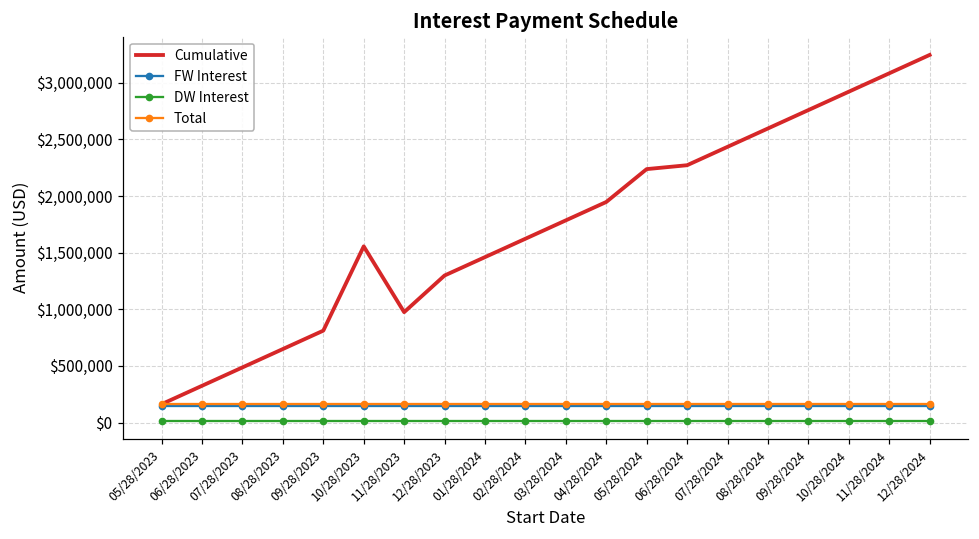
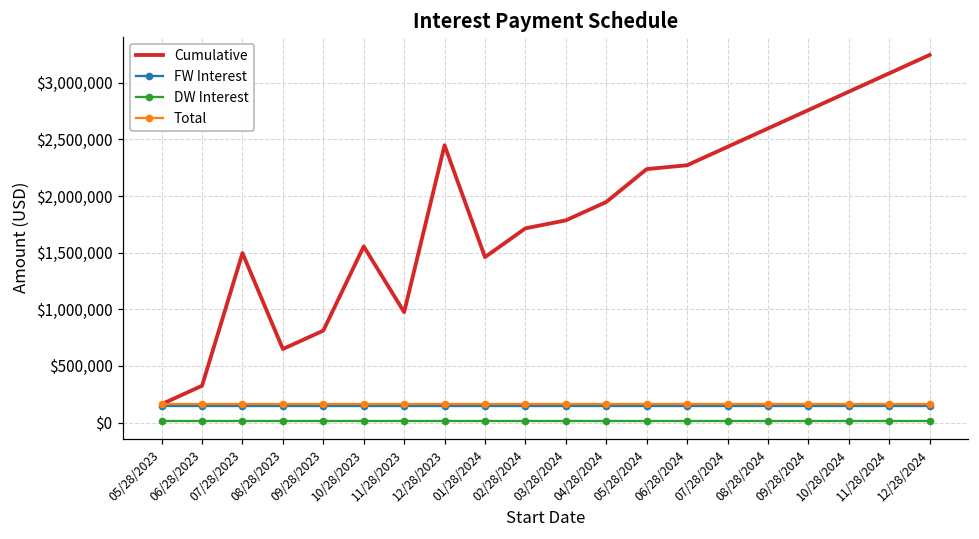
  {
    "Cumulative": {
      "06/28/2023": "$320,000",
-     "07/28/2023": "$490,000",
+     "07/28/2023": "$1,500,000",
      "08/28/2023": "$650,000",
      "09/28/2023": "$810,000",
      "10/28/2023": "$1,560,000",
      "11/28/2023": "$970,000",
-     "12/28/2023": "$1,300,000",
+     "12/28/2023": "$2,450,000",
      "01/28/2024": "$1,460,000",
-     "02/28/2024": "$1,620,000",
+     "02/28/2024": "$1,710,000",
      "03/28/2024": "$1,790,000",
      "04/28/2024": "$1,950,000",
      "05/28/2024": "$2,240,000",
      "06/28/2024": "$2,270,000",
      "07/28/2024": "$2,430,000",
      "08/28/2024": "$2,600,000",
      "09/28/2024": "$2,760,000",
      "10/28/2024": "$2,920,000",
      "11/28/2024": "$3,080,000",
      "12/28/2024": "$3,250,000"
    },
    "DW Interest": {
      "05/28/2023": "$20,000",
      "06/28/2023": "$20,000",
      "07/28/2023": "$20,000",
      "08/28/2023": "$20,000",
      "09/28/2023": "$20,000",
      "10/28/2023": "$20,000",
      "11/28/2023": "$20,000",
      "12/28/2023": "$20,000",
      "01/28/2024": "$20,000",
      "02/28/2024": "$20,000",
      "03/28/2024": "$20,000",
      "04/28/2024": "$20,000",
      "05/28/2024": "$20,000",
      "06/28/2024": "$20,000",
      "07/28/2024": "$20,000",
      "08/28/2024": "$20,000",
      "09/28/2024": "$20,000",
      "10/28/2024": "$20,000",
      "11/28/2024": "$20,000",
      "12/28/2024": "$20,000"
    }
  }
